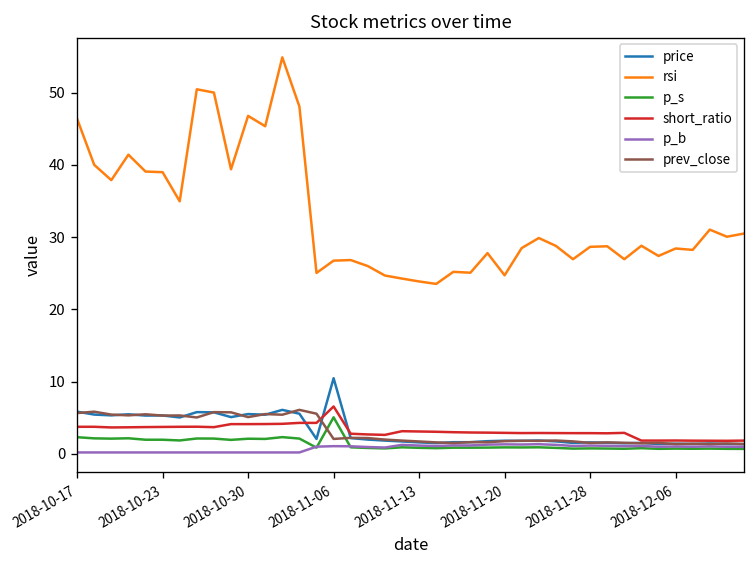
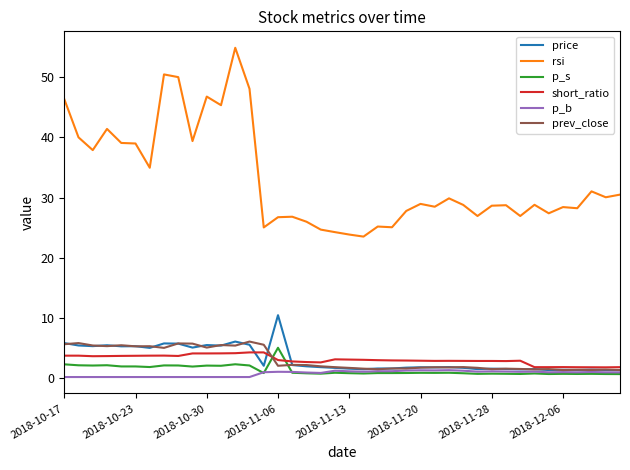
  {
    "price": {
      "2018-11-06": 10
    },
    "rsi": {
      "2018-10-23": 39,
      "2018-10-30": 47,
      "2018-11-06": 27,
      "2018-11-13": 24,
-     "2018-11-20": 25,
+     "2018-11-20": 29,
      "2018-11-28": 29,
      "2018-12-06": 28
    },
    "p_s": {
      "2018-10-23": 2,
      "2018-10-30": 2,
      "2018-11-06": 5
    },
    "short_ratio": {
      "2018-10-23": 4,
      "2018-10-30": 4,
-     "2018-11-06": 7,
+     "2018-11-06": 3,
      "2018-11-13": 3,
      "2018-11-20": 3,
      "2018-11-28": 3,
      "2018-12-06": 2
    },
    "p_b": {
      "2018-10-23": 0,
      "2018-10-30": 0,
      "2018-11-06": 1
    },
    "prev_close": {
      "2018-11-06": 2
    }
  }
